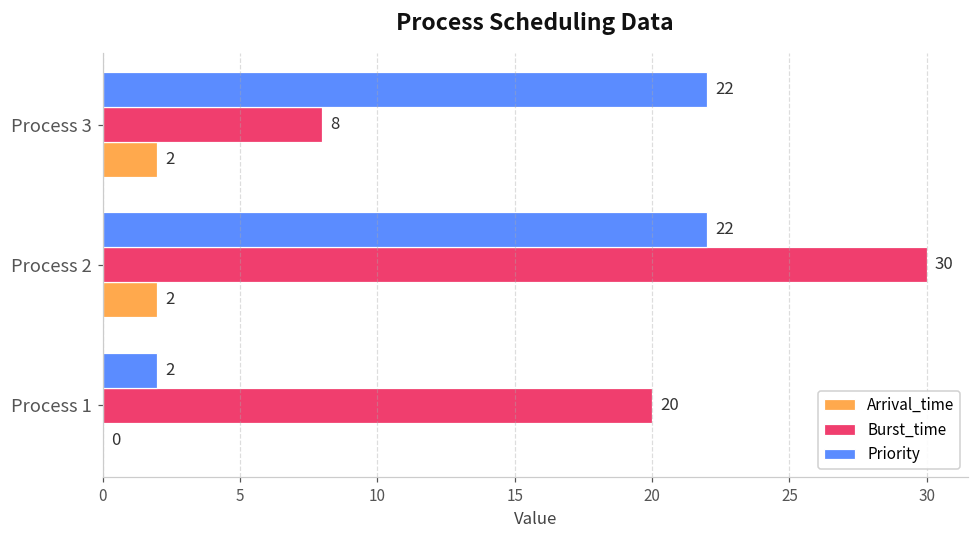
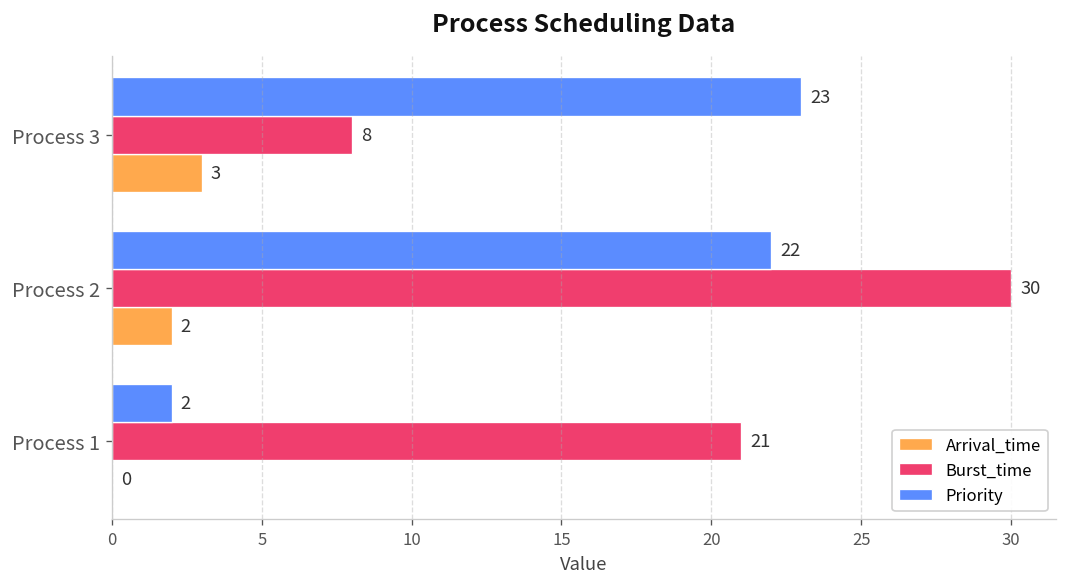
  {
    "Arrival_time": {
-     "Process 3": 2,
+     "Process 3": 3,
      "Process 2": 2,
      "Process 1": 0
    },
    "Burst_time": {
      "Process 3": 8,
      "Process 2": 30,
-     "Process 1": 20
+     "Process 1": 21
    },
    "Priority": {
-     "Process 3": 22,
+     "Process 3": 23,
      "Process 2": 22,
      "Process 1": 2
    }
  }
